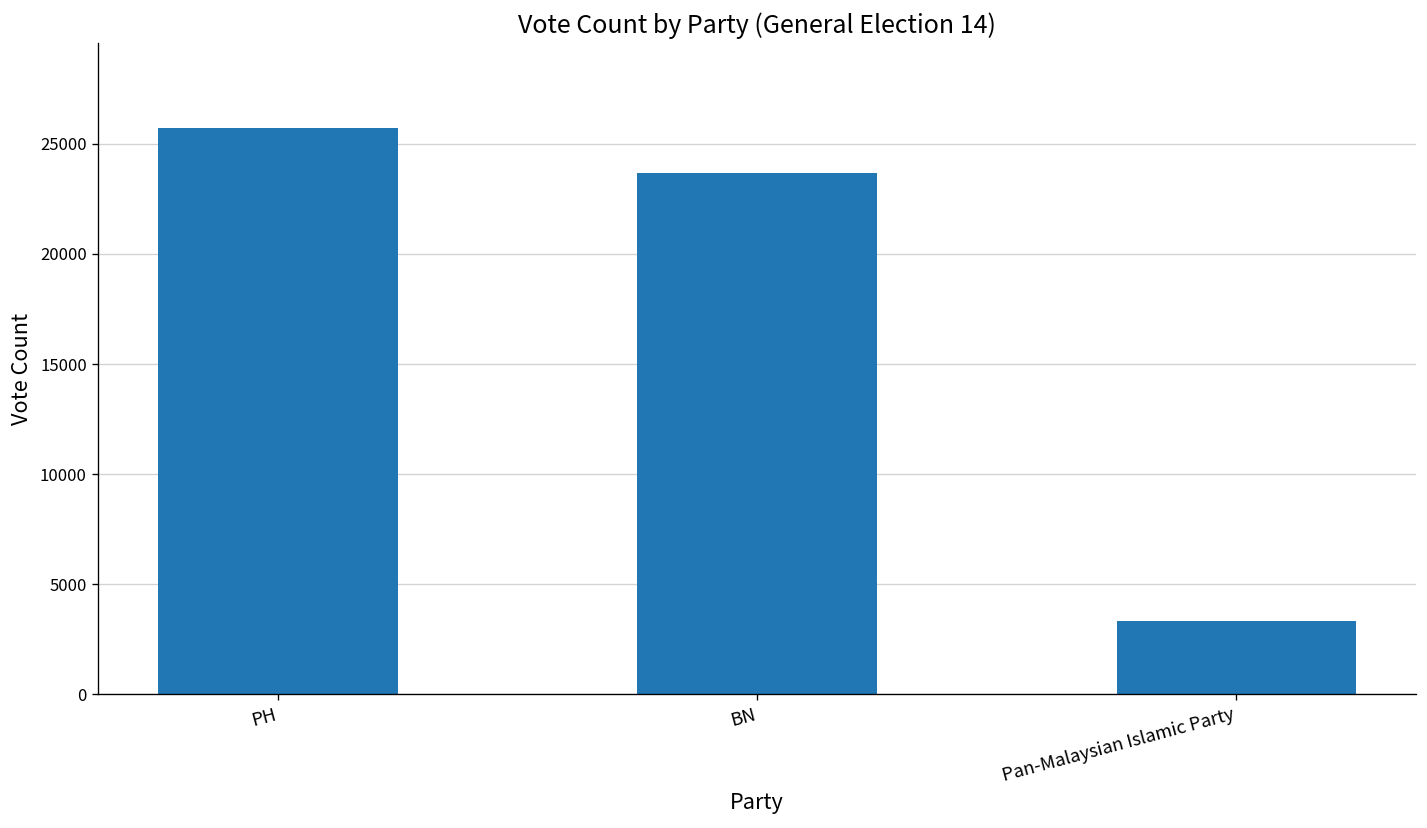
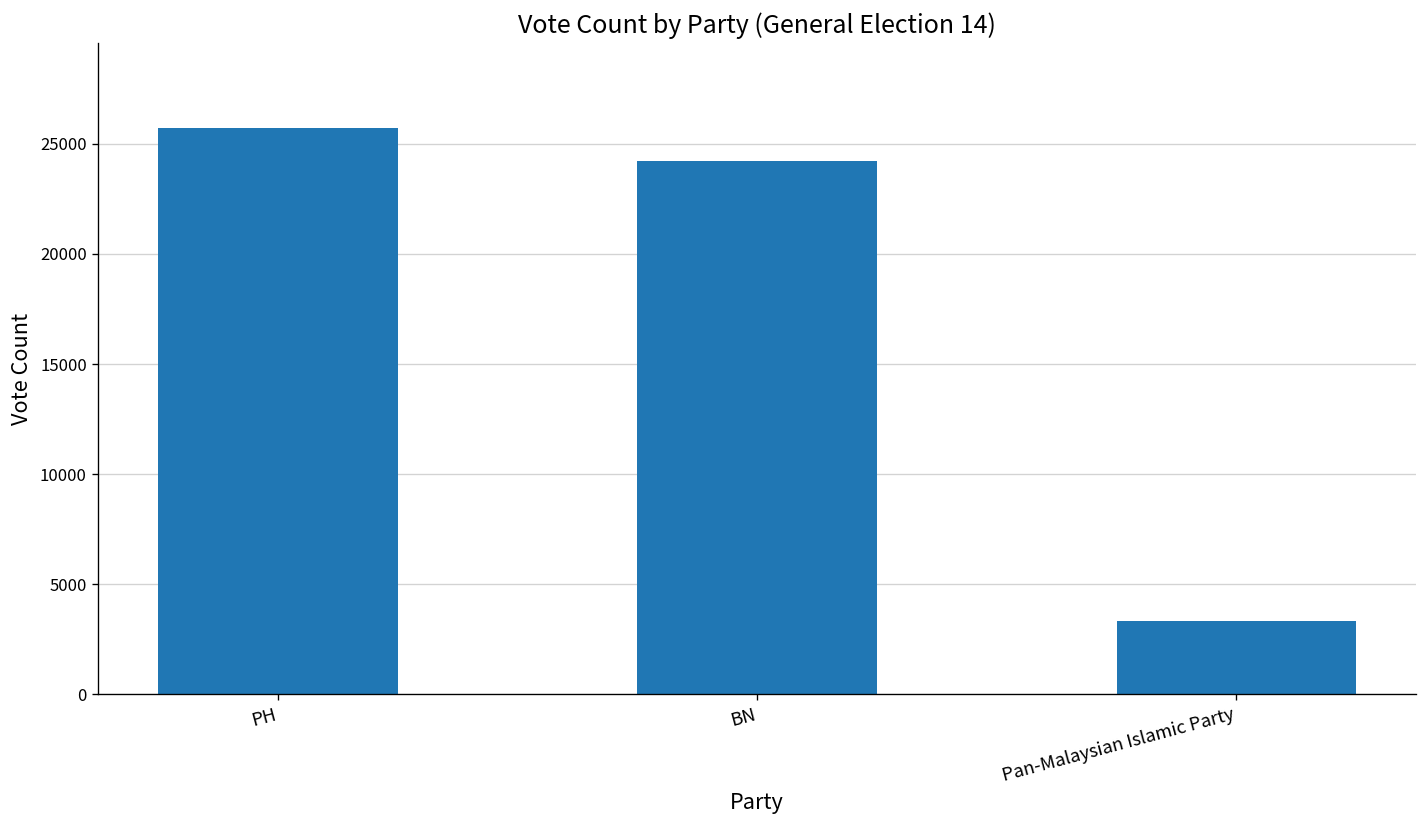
  {
    "PH": 25700,
-   "BN": 23700,
+   "BN": 24200,
    "Pan-Malaysian Islamic Party": 3300
  }
